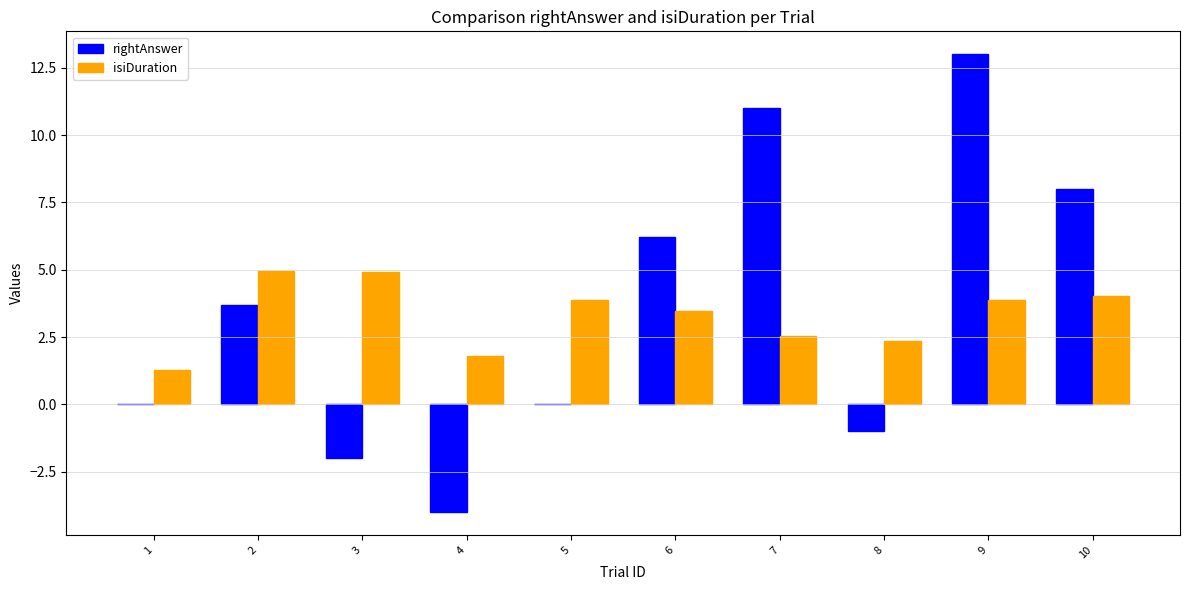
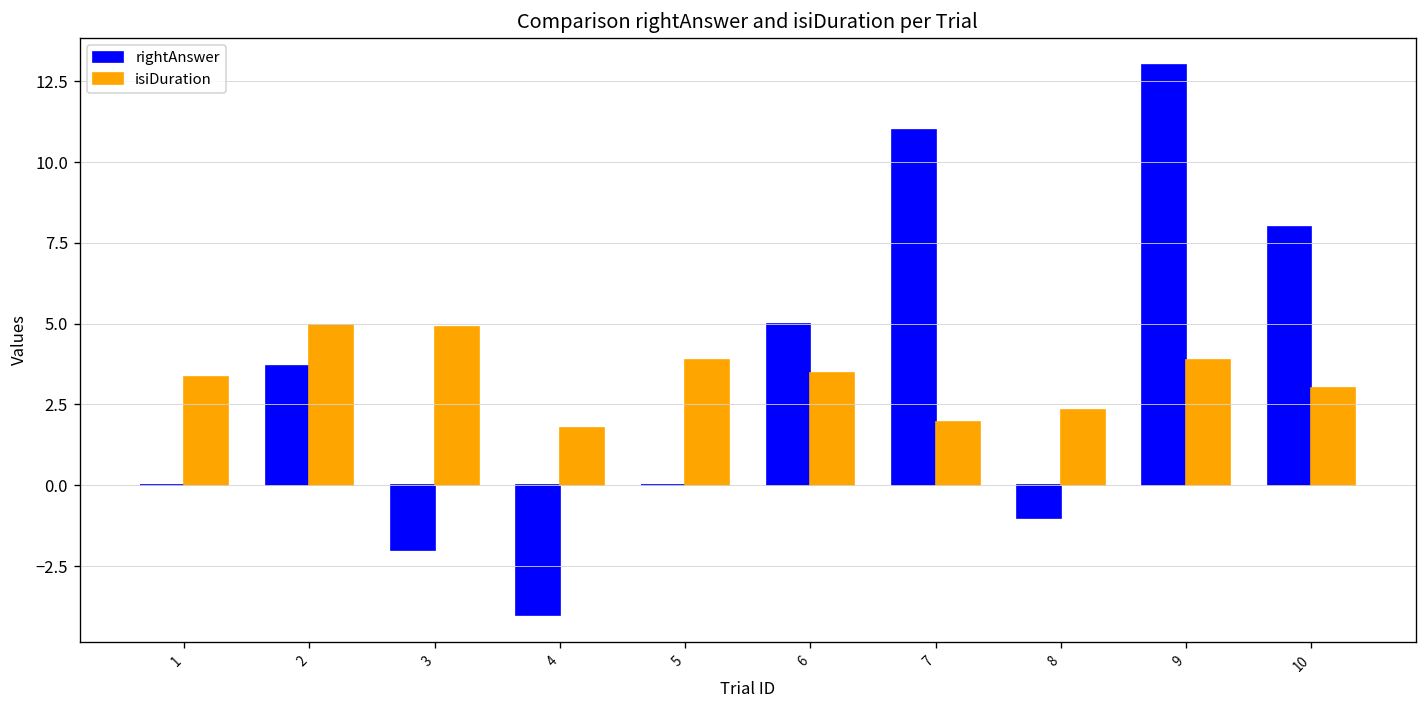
  {
    "rightAnswer": {
      "1": 0.0,
      "2": 3.7,
      "3": -2.0,
      "4": -4.0,
      "5": 0.0,
-     "6": 6.2,
+     "6": 5.0,
      "7": 11.0,
      "8": -1.0,
      "9": 13.0,
      "10": 8.0
    },
    "isiDuration": {
-     "1": 1.3,
+     "1": 3.4,
      "2": 5.0,
      "3": 4.9,
      "4": 1.8,
      "5": 3.9,
      "6": 3.5,
-     "7": 2.6,
+     "7": 2.0,
      "8": 2.3,
      "9": 3.9,
-     "10": 4.0
+     "10": 3.0
    }
  }
